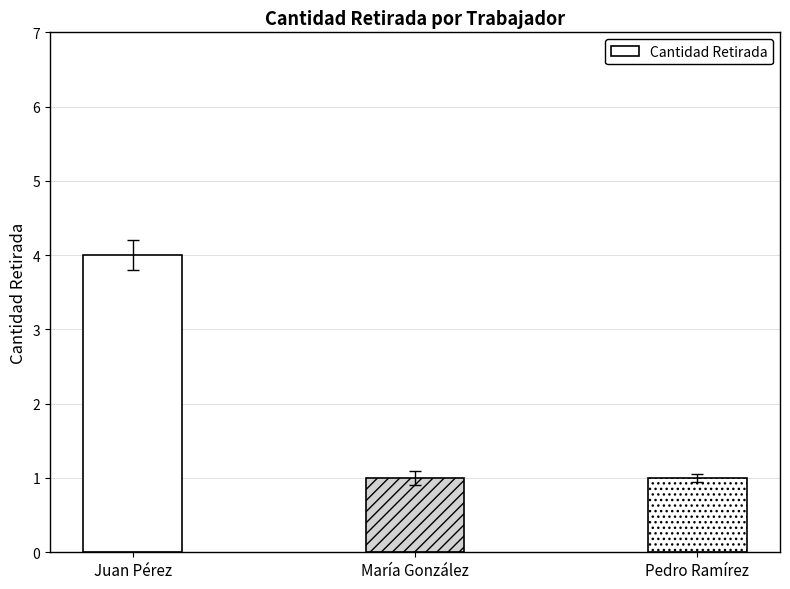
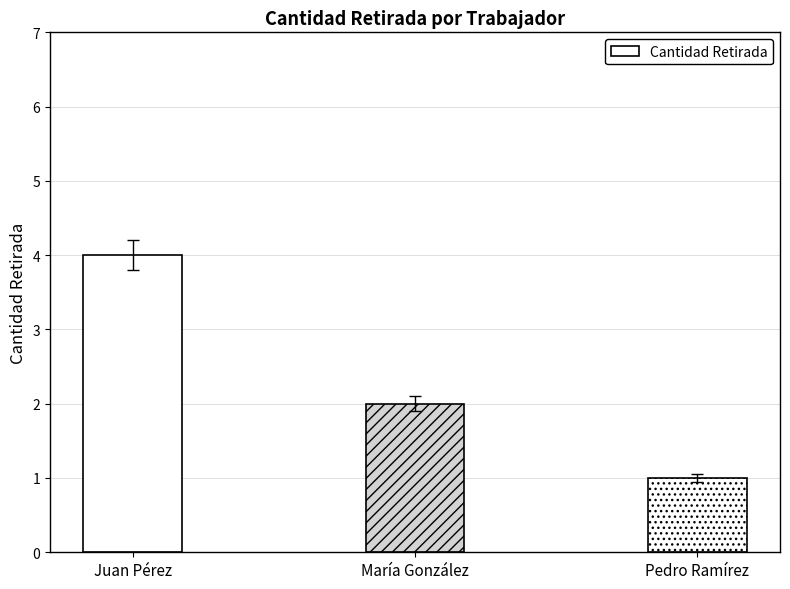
  {
    "Cantidad Retirada": {
      "Juan Pérez": 4,
-     "María González": 1,
+     "María González": 2,
      "Pedro Ramírez": 1
    }
  }
